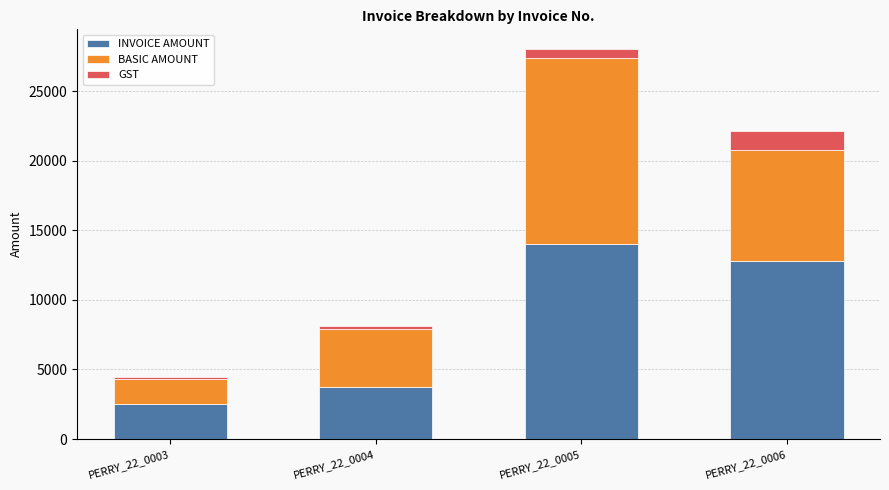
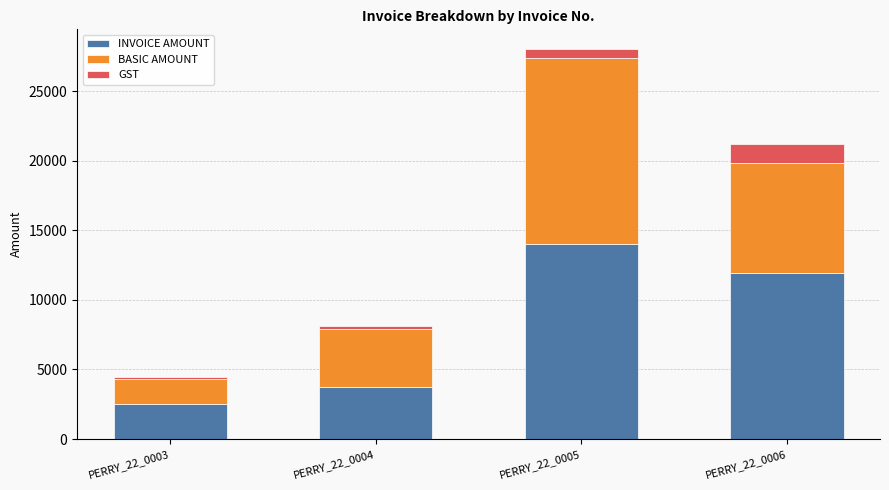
  {
    "INVOICE AMOUNT": {
      "PERRY_22_0003": 2500,
      "PERRY_22_0004": 3700,
      "PERRY_22_0005": 14000,
-     "PERRY_22_0006": 12800
+     "PERRY_22_0006": 11900
    },
    "BASIC AMOUNT": {
      "PERRY_22_0003": 1800,
      "PERRY_22_0004": 4200,
      "PERRY_22_0005": 13400,
      "PERRY_22_0006": 7900
    },
    "GST": {
      "PERRY_22_0004": 200,
      "PERRY_22_0005": 700,
      "PERRY_22_0006": 1300
    }
  }
